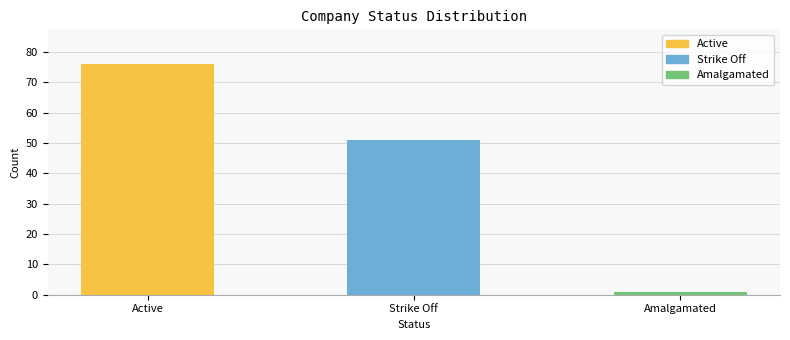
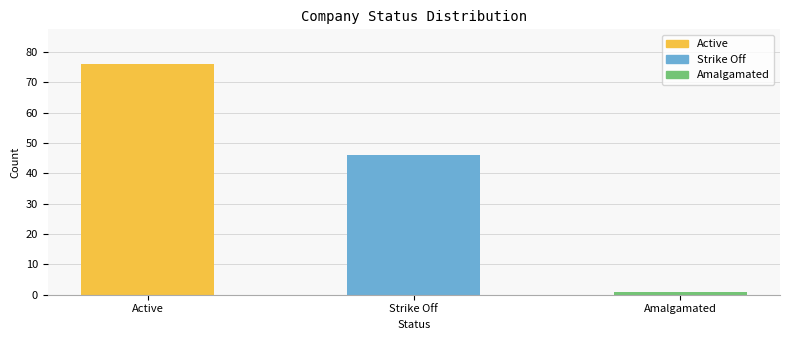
  {
    "Active": 76,
-   "Strike Off": 51,
+   "Strike Off": 46,
    "Amalgamated": 1
  }
